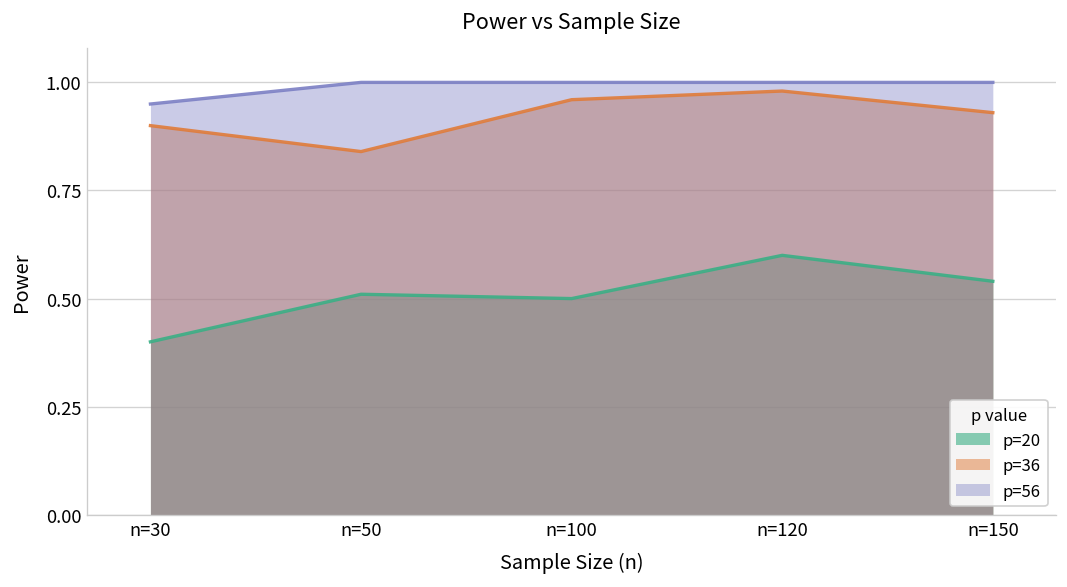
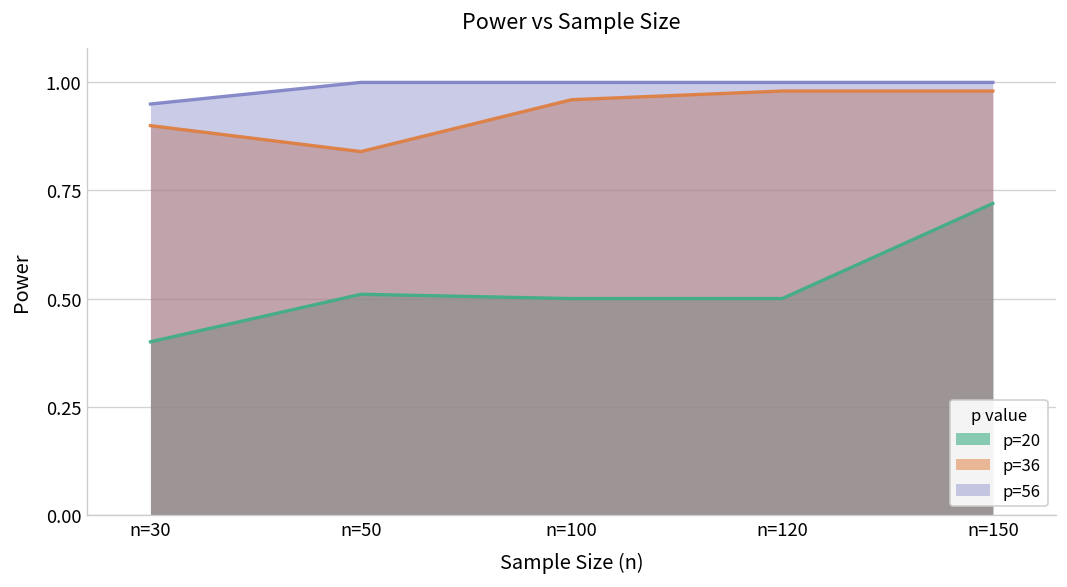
  {
    "p=20": {
      "n=30": 0.40,
      "n=50": 0.51,
      "n=100": 0.50,
-     "n=120": 0.6,
-     "n=150": 0.54
+     "n=120": 0.5,
+     "n=150": 0.72
    },
    "p=36": {
      "n=30": 0.90,
      "n=50": 0.84,
      "n=100": 0.96,
      "n=120": 0.98,
-     "n=150": 0.93
+     "n=150": 0.98
    },
    "p=56": {
      "n=30": 0.95,
      "n=50": 1.00,
      "n=100": 1.00,
      "n=120": 1.00,
      "n=150": 1.00
    }
  }
